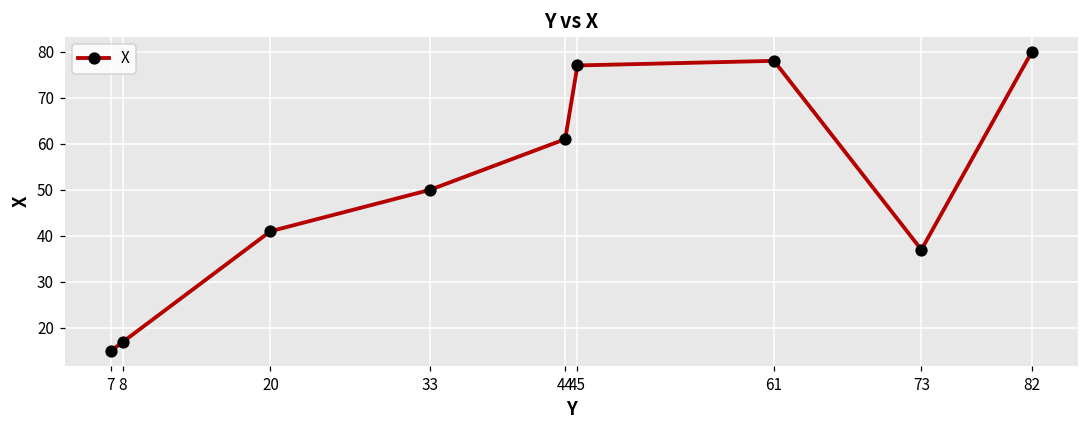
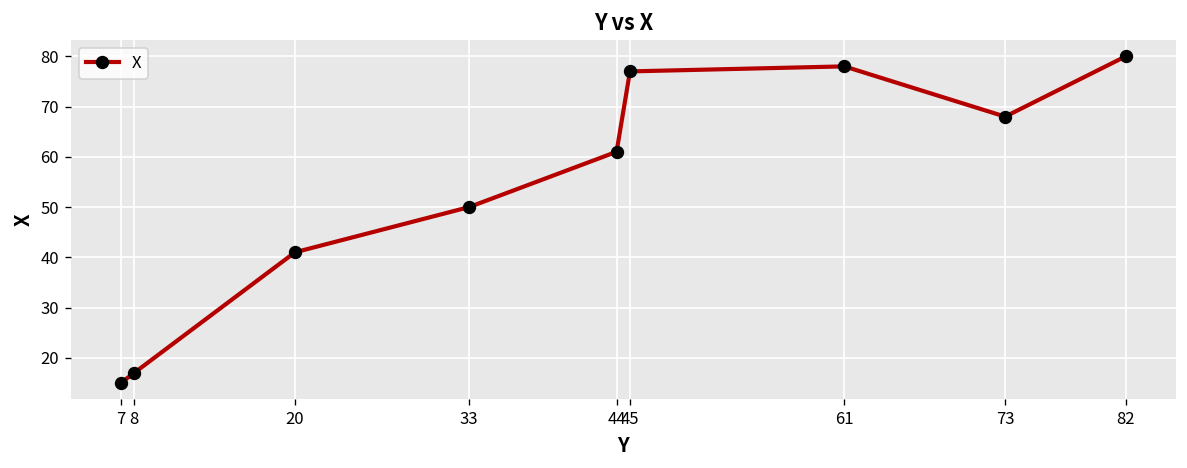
  {
    "7": 15,
    "8": 17,
    "20": 41,
    "33": 50,
    "61": 78,
-   "73": 37,
+   "73": 68,
    "82": 80
  }
